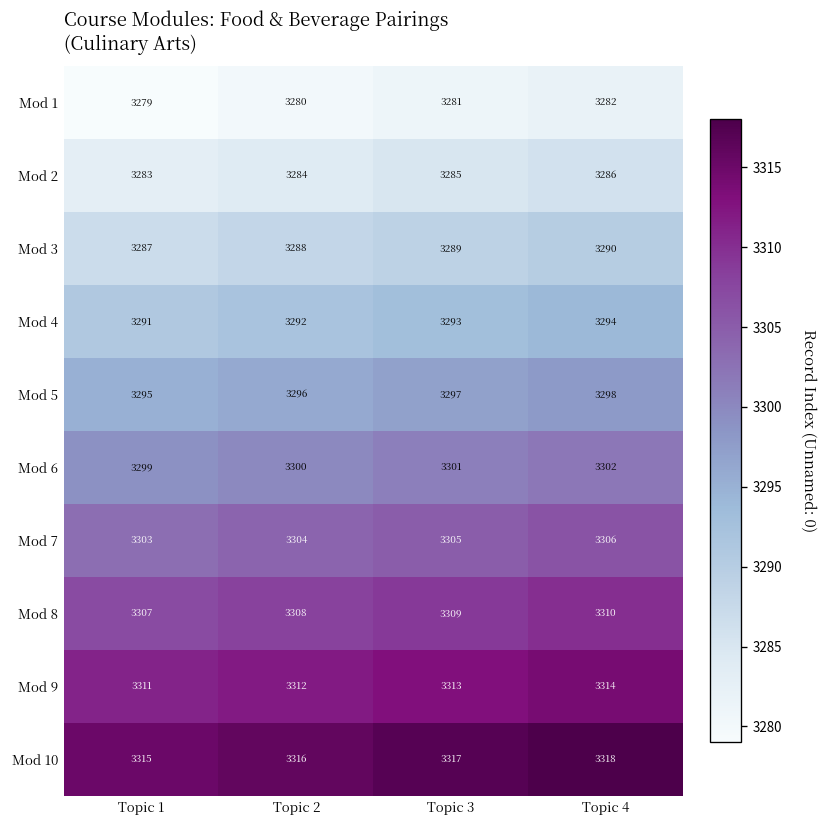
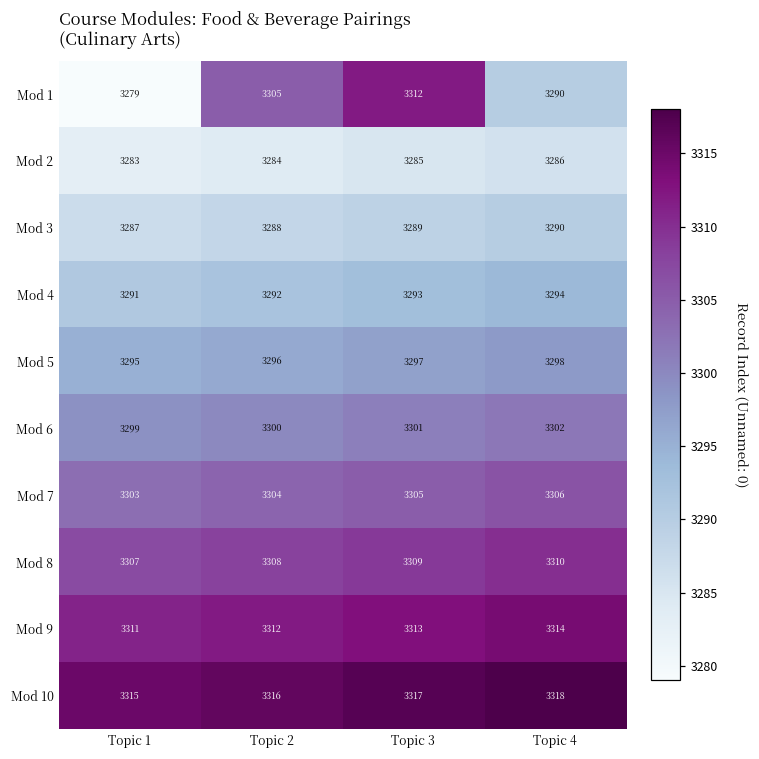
  {
    "Mod 1": {
      "Topic 1": 3279,
-     "Topic 2": 3280,
-     "Topic 3": 3281,
-     "Topic 4": 3282
+     "Topic 2": 3305,
+     "Topic 3": 3312,
+     "Topic 4": 3290
    },
    "Mod 2": {
      "Topic 1": 3283,
      "Topic 2": 3284,
      "Topic 3": 3285,
      "Topic 4": 3286
    },
    "Mod 3": {
      "Topic 1": 3287,
      "Topic 2": 3288,
      "Topic 3": 3289,
      "Topic 4": 3290
    },
    "Mod 4": {
      "Topic 1": 3291,
      "Topic 2": 3292,
      "Topic 3": 3293,
      "Topic 4": 3294
    },
    "Mod 5": {
      "Topic 1": 3295,
      "Topic 2": 3296,
      "Topic 3": 3297,
      "Topic 4": 3298
    },
    "Mod 6": {
      "Topic 1": 3299,
      "Topic 2": 3300,
      "Topic 3": 3301,
      "Topic 4": 3302
    },
    "Mod 7": {
      "Topic 1": 3303,
      "Topic 2": 3304,
      "Topic 3": 3305,
      "Topic 4": 3306
    },
    "Mod 8": {
      "Topic 1": 3307,
      "Topic 2": 3308,
      "Topic 3": 3309,
      "Topic 4": 3310
    },
    "Mod 9": {
      "Topic 1": 3311,
      "Topic 2": 3312,
      "Topic 3": 3313,
      "Topic 4": 3314
    },
    "Mod 10": {
      "Topic 1": 3315,
      "Topic 2": 3316,
      "Topic 3": 3317,
      "Topic 4": 3318
    }
  }
